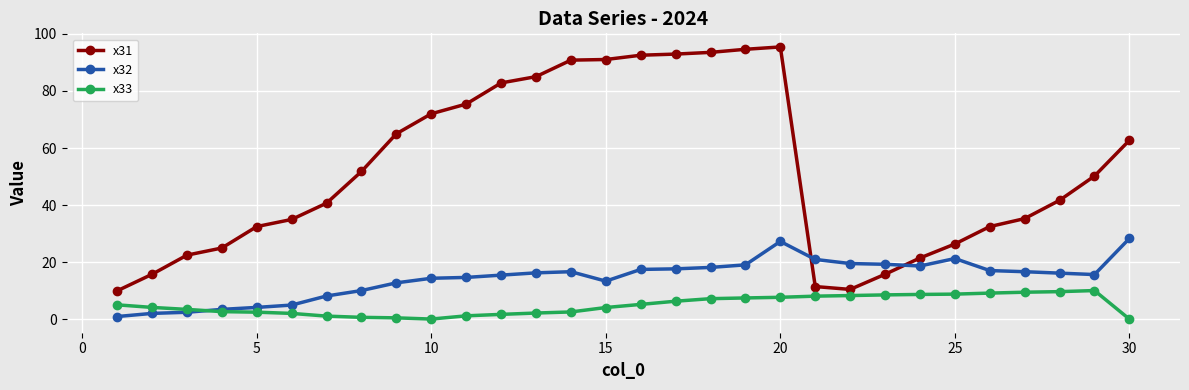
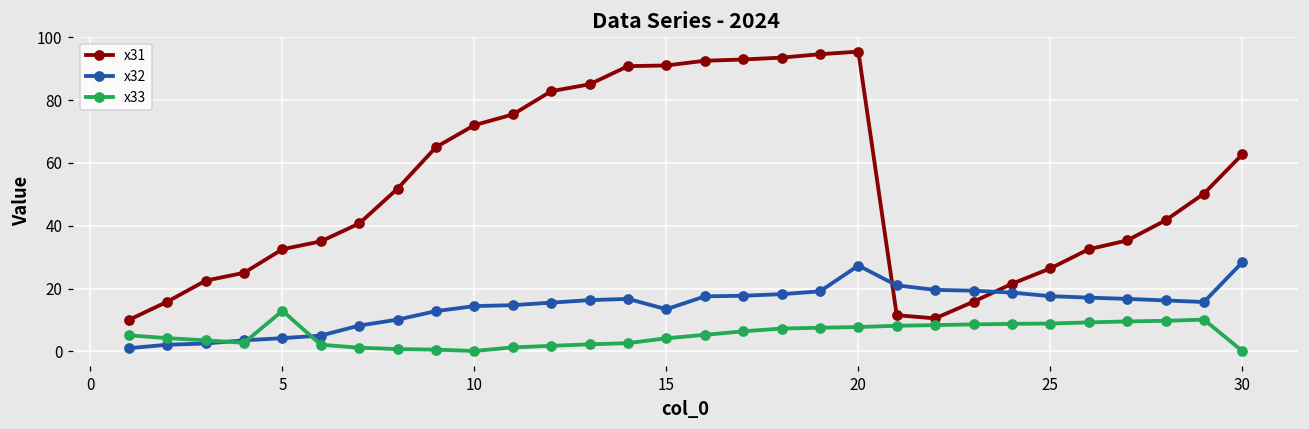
  {
    "x31": {
      "5": 33,
      "10": 72,
      "15": 91,
      "20": 95,
      "25": 26,
      "30": 63
    },
    "x32": {
      "5": 4,
      "10": 14,
      "15": 13,
      "20": 27,
-     "25": 21,
+     "25": 18,
      "30": 28
    },
    "x33": {
-     "5": 3,
+     "5": 13,
      "10": 0,
      "15": 4,
      "20": 8,
      "25": 9,
      "30": 0
    }
  }
